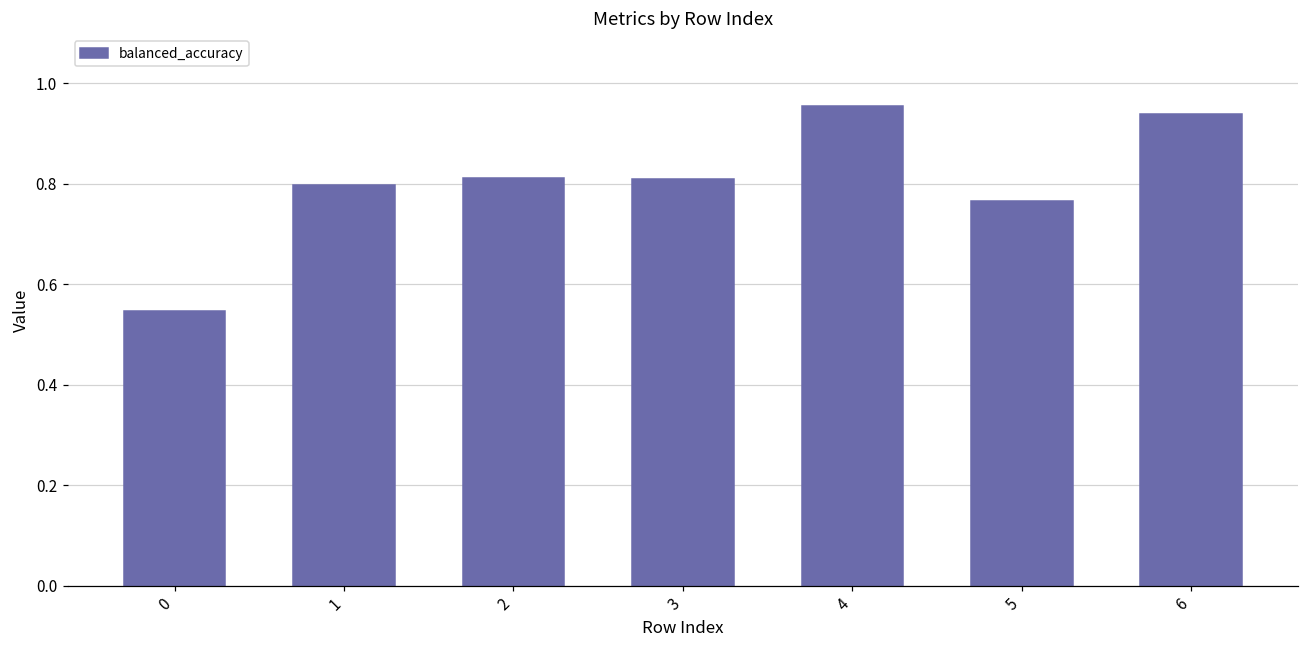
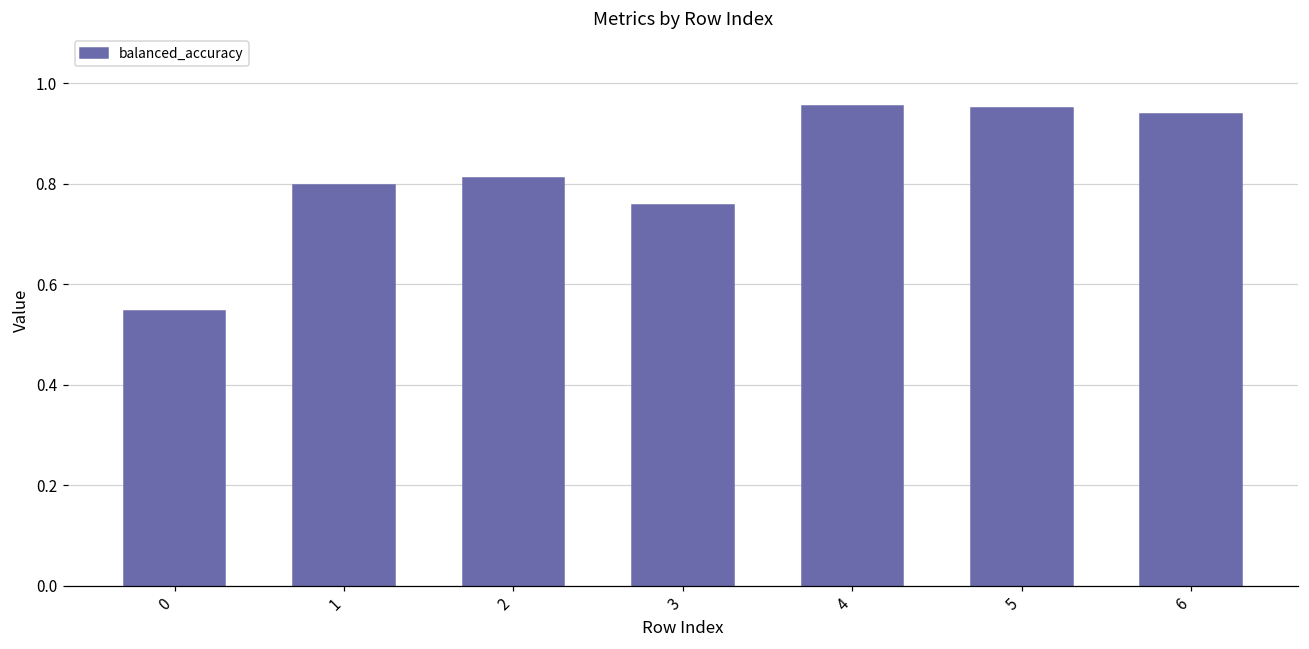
  {
    "0": 0.55,
    "1": 0.80,
    "2": 0.81,
-   "3": 0.81,
+   "3": 0.76,
    "4": 0.95,
-   "5": 0.77,
+   "5": 0.95,
    "6": 0.94
  }
